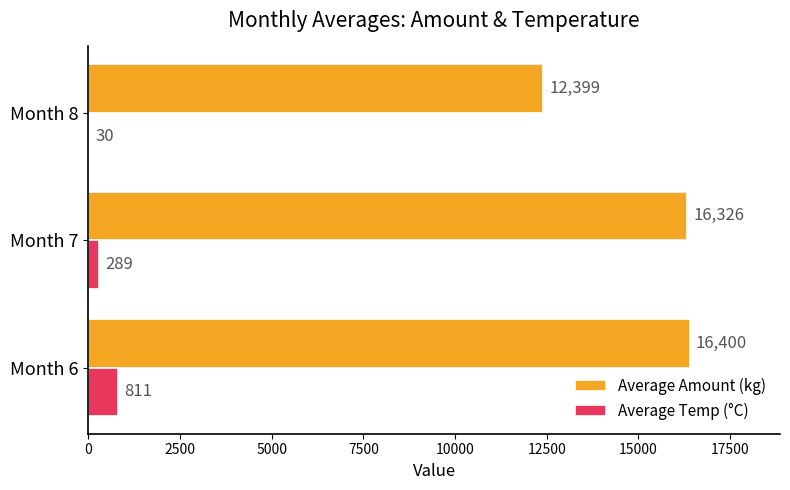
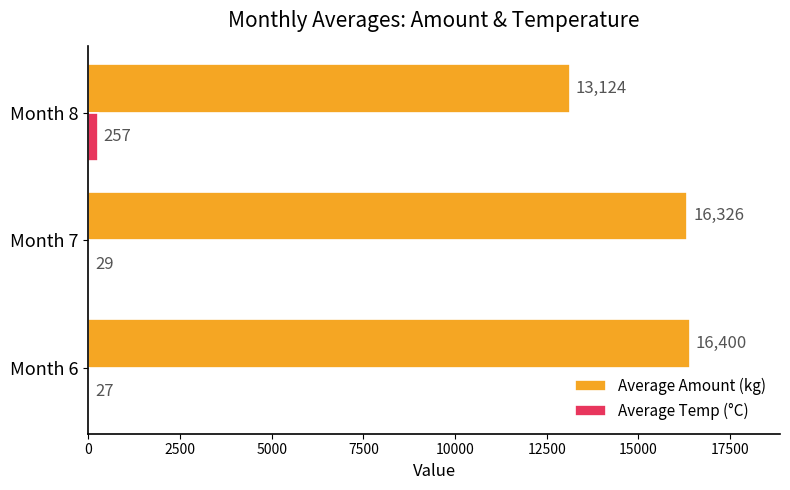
  {
    "Average Amount (kg)": {
-     "Month 8": "12,399",
+     "Month 8": "13,124",
      "Month 7": "16,326",
      "Month 6": "16,400"
    },
    "Average Temp (°C)": {
-     "Month 8": "30",
-     "Month 7": "289",
-     "Month 6": "811"
+     "Month 8": "257",
+     "Month 7": "29",
+     "Month 6": "27"
    }
  }
